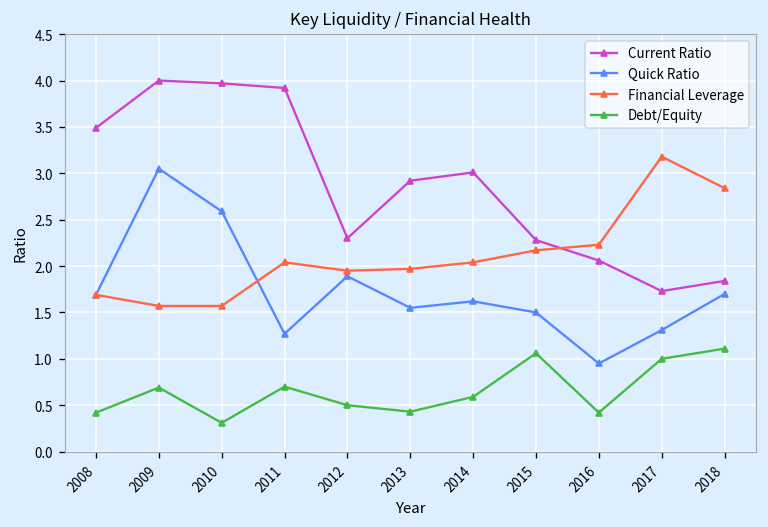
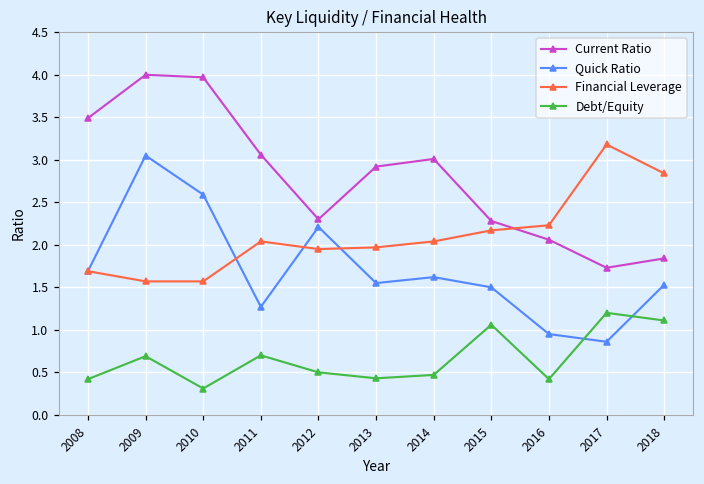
  {
    "Current Ratio": {
      "2008": 3.5,
      "2009": 4.0,
      "2010": 4.0,
-     "2011": 3.9,
+     "2011": 3.1,
      "2012": 2.3,
      "2013": 2.9,
      "2014": 3.0,
      "2015": 2.3,
      "2016": 2.1,
      "2017": 1.7,
      "2018": 1.8
    },
    "Quick Ratio": {
      "2009": 3.1,
      "2010": 2.6,
      "2011": 1.3,
-     "2012": 1.9,
+     "2012": 2.2,
      "2013": 1.6,
      "2014": 1.6,
      "2015": 1.5,
      "2016": 1.0,
-     "2017": 1.3,
-     "2018": 1.7
+     "2017": 0.9,
+     "2018": 1.5
    },
    "Financial Leverage": {
      "2009": 1.6,
      "2010": 1.6,
      "2011": 2.0,
      "2012": 2.0,
      "2013": 2.0,
      "2014": 2.0,
      "2015": 2.2,
      "2016": 2.2,
      "2017": 3.2,
      "2018": 2.8
    },
    "Debt/Equity": {
      "2008": 0.4,
      "2009": 0.7,
      "2010": 0.3,
      "2011": 0.7,
      "2012": 0.5,
      "2013": 0.4,
-     "2014": 0.6,
+     "2014": 0.5,
      "2015": 1.1,
      "2016": 0.4,
-     "2017": 1.0,
+     "2017": 1.2,
      "2018": 1.1
    }
  }
